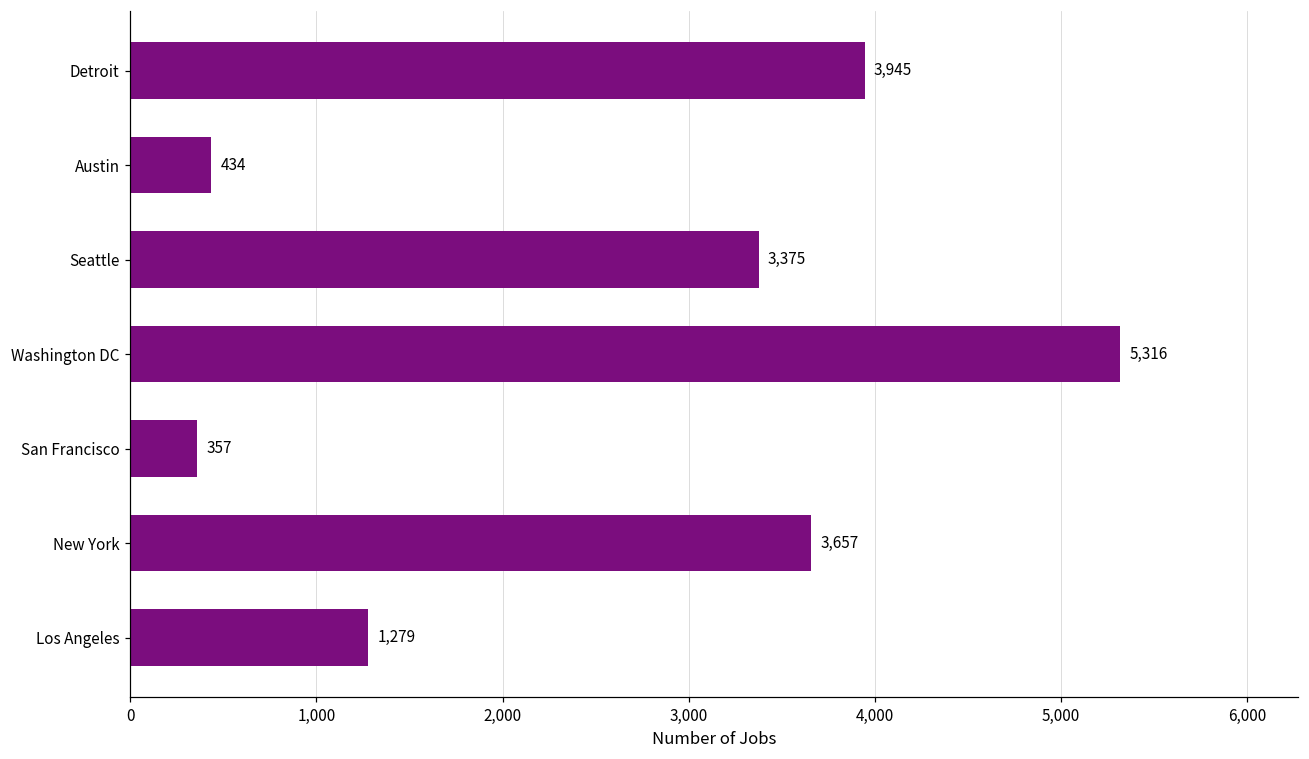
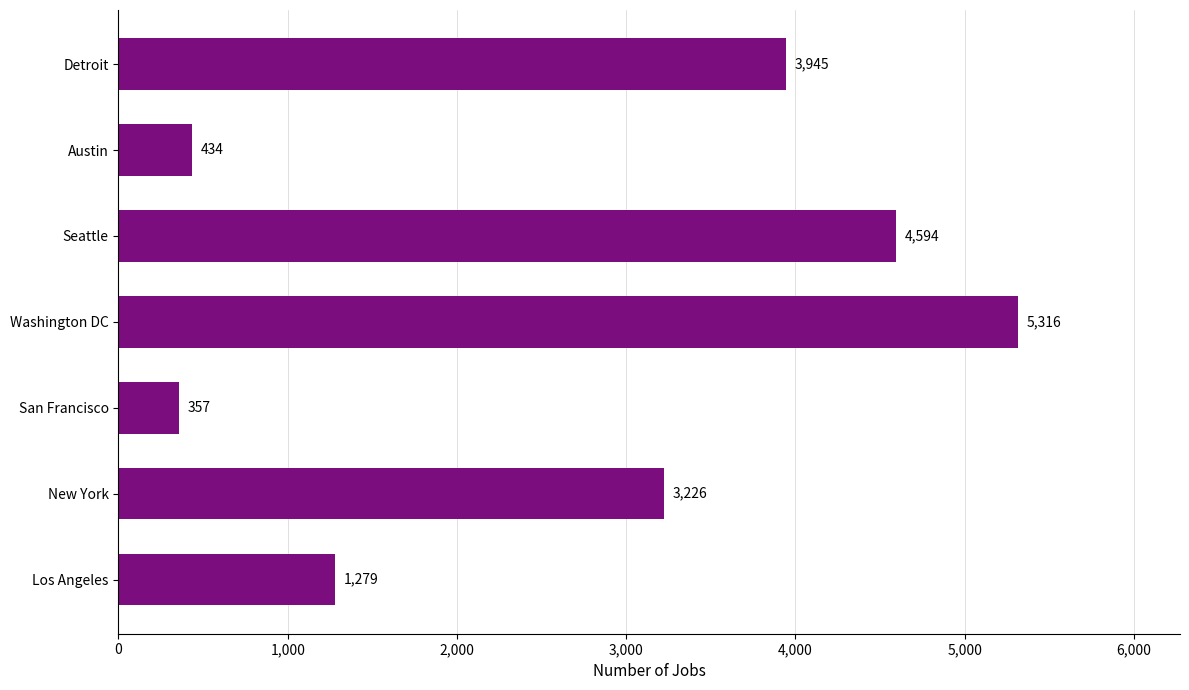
  {
    "Detroit": "3,945",
    "Austin": "434",
-   "Seattle": "3,375",
+   "Seattle": "4,594",
    "Washington DC": "5,316",
    "San Francisco": "357",
-   "New York": "3,657",
+   "New York": "3,226",
    "Los Angeles": "1,279"
  }
